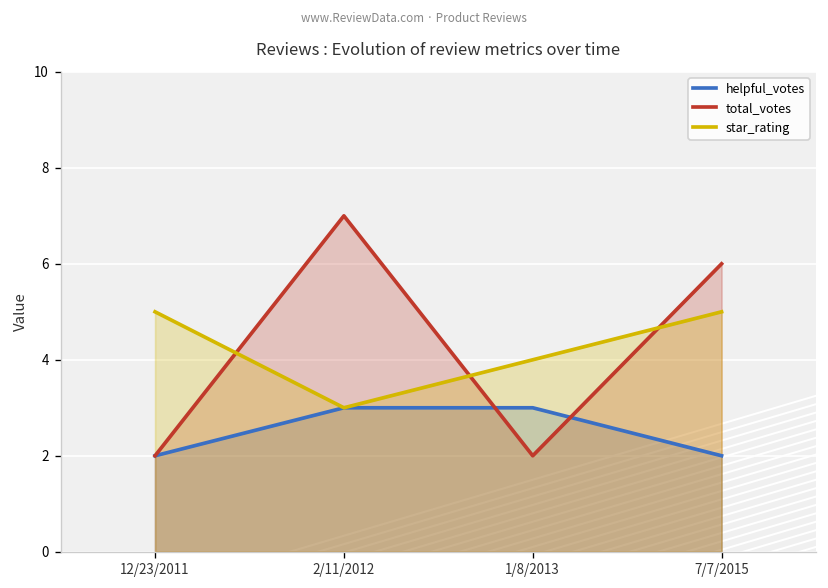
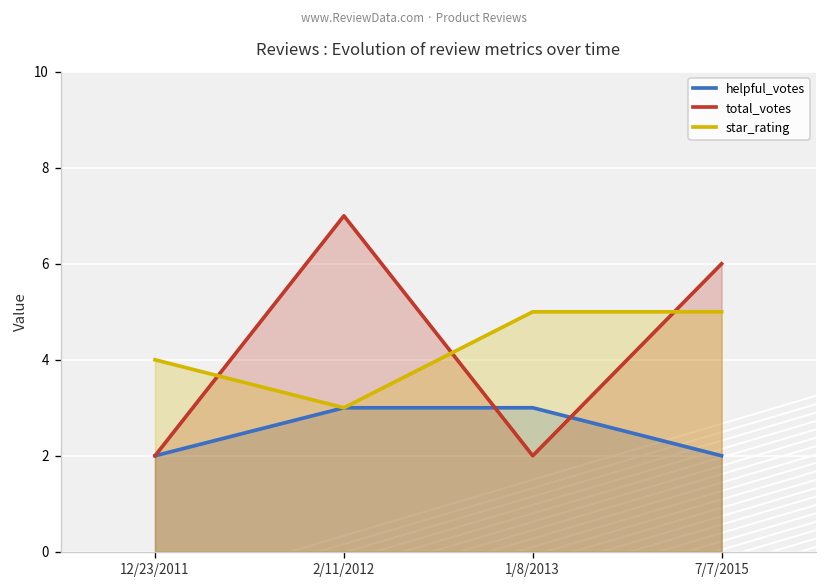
  {
    "helpful_votes": {
      "1/8/2013": 3,
      "7/7/2015": 2
    },
    "total_votes": {
      "2/11/2012": 7,
      "1/8/2013": 2,
      "7/7/2015": 6
    },
    "star_rating": {
-     "12/23/2011": 5,
-     "1/8/2013": 4,
+     "12/23/2011": 4,
+     "1/8/2013": 5,
      "7/7/2015": 5
    }
  }
